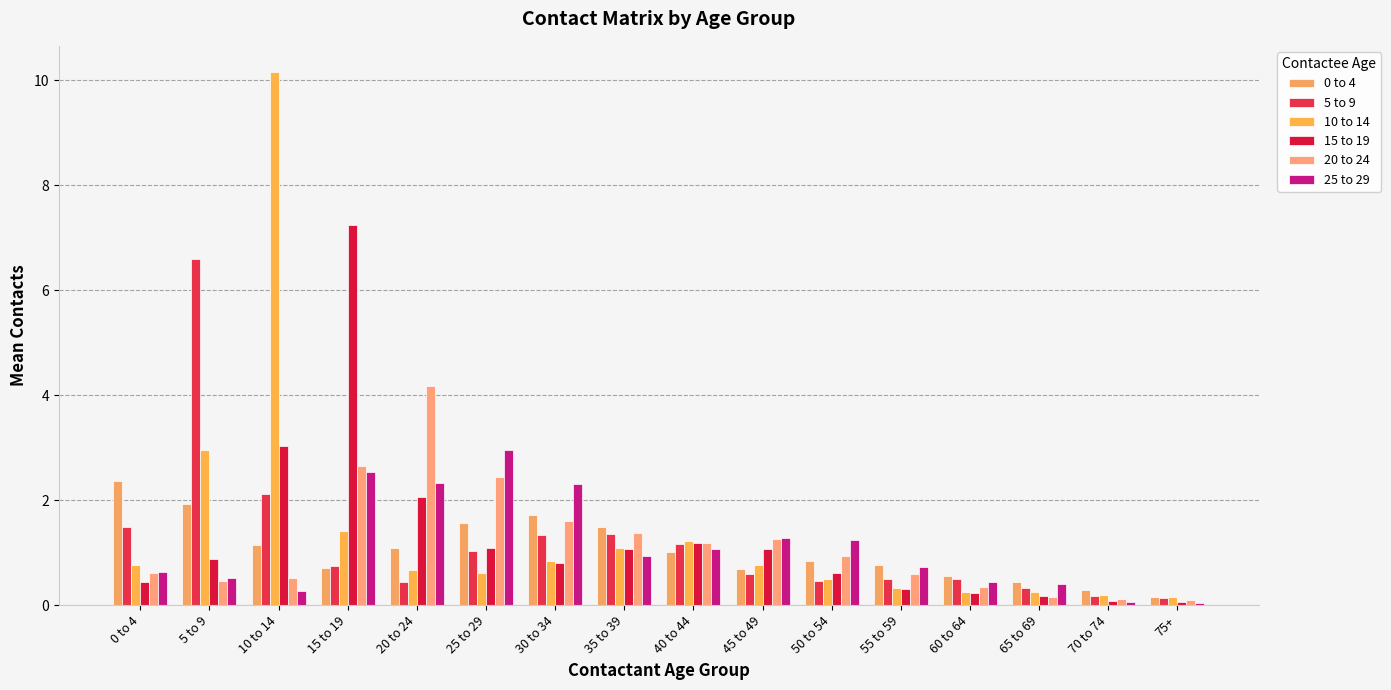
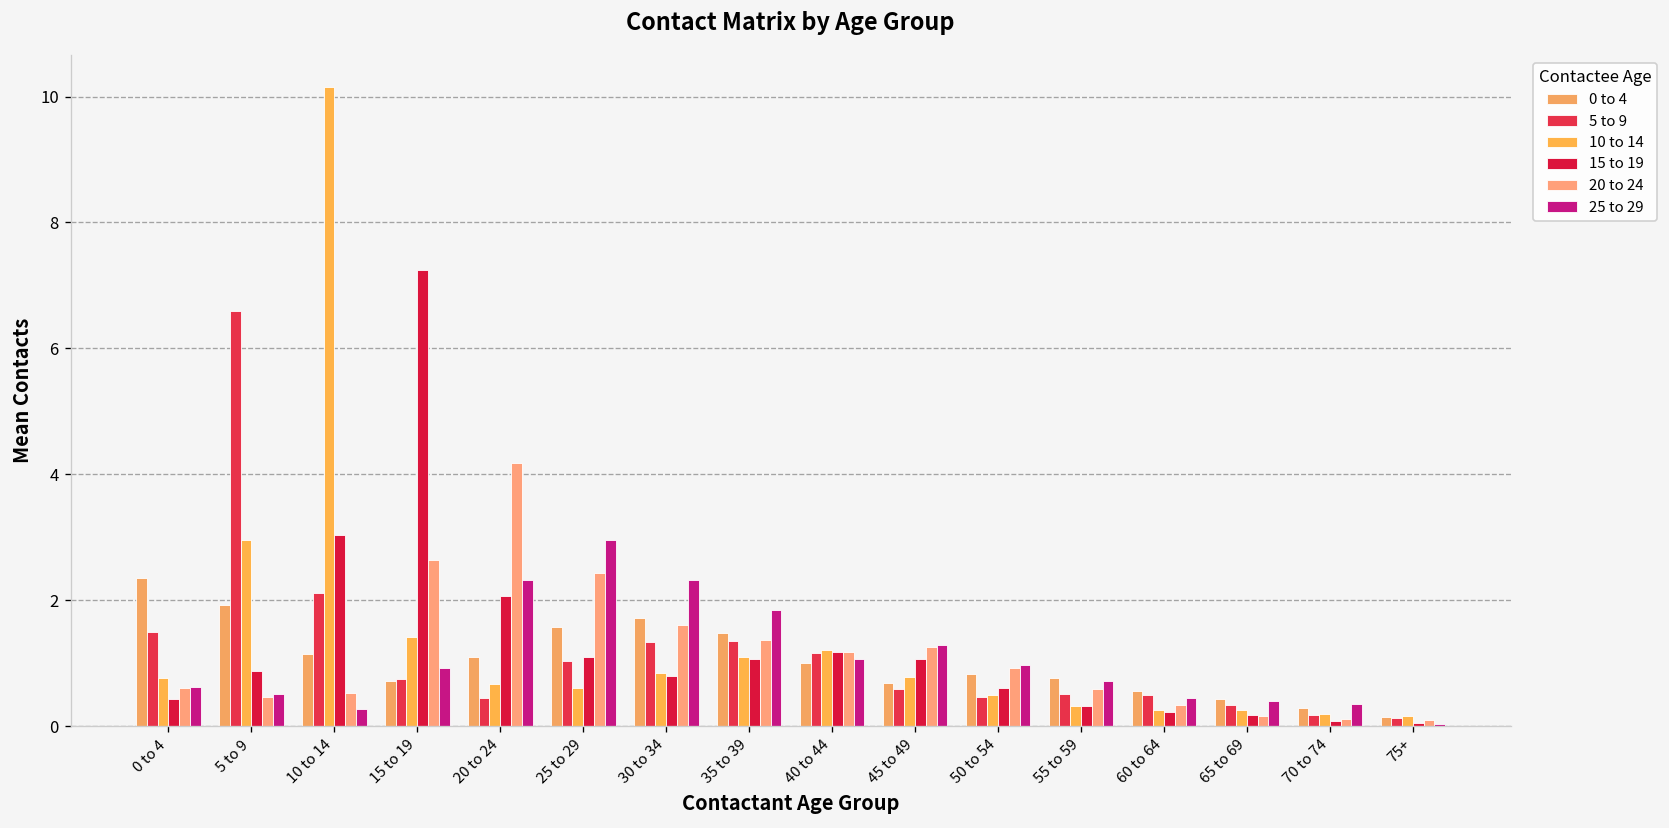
  {
    "25 to 29": {
      "0 to 4": 0.6,
      "5 to 9": 0.5,
      "10 to 14": 0.3,
-     "15 to 19": 2.5,
+     "15 to 19": 0.9,
      "20 to 24": 2.3,
      "25 to 29": 3.0,
      "30 to 34": 2.3,
-     "35 to 39": 0.9,
+     "35 to 39": 1.8,
      "40 to 44": 1.1,
      "45 to 49": 1.3,
-     "50 to 54": 1.2,
+     "50 to 54": 1.0,
      "55 to 59": 0.7,
      "60 to 64": 0.4,
      "65 to 69": 0.4,
-     "70 to 74": 0.1
+     "70 to 74": 0.4
    }
  }
